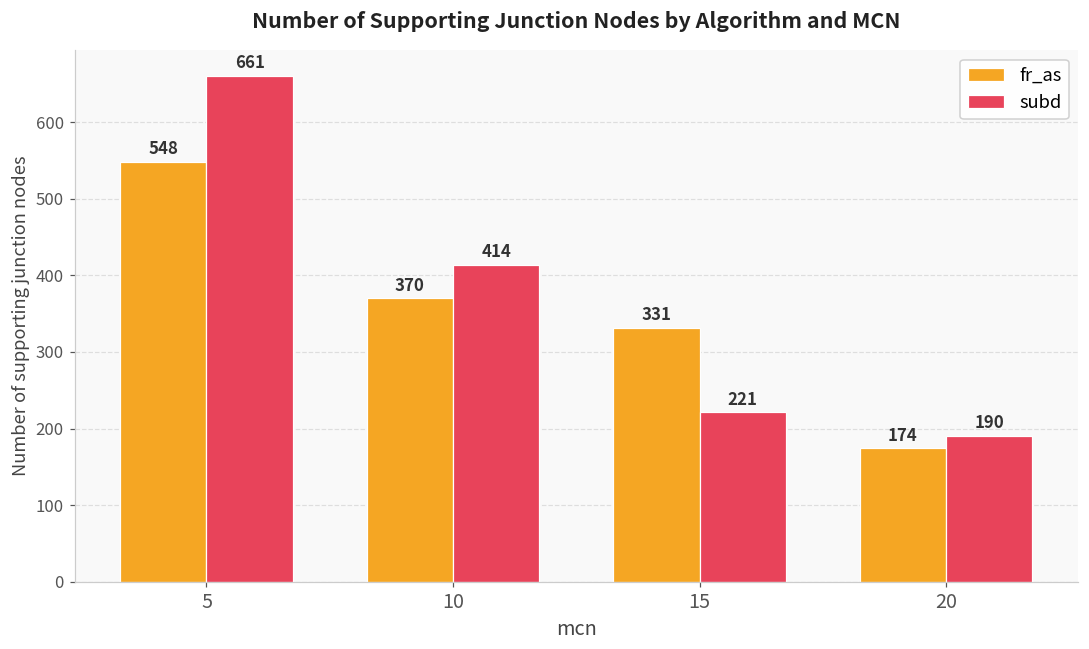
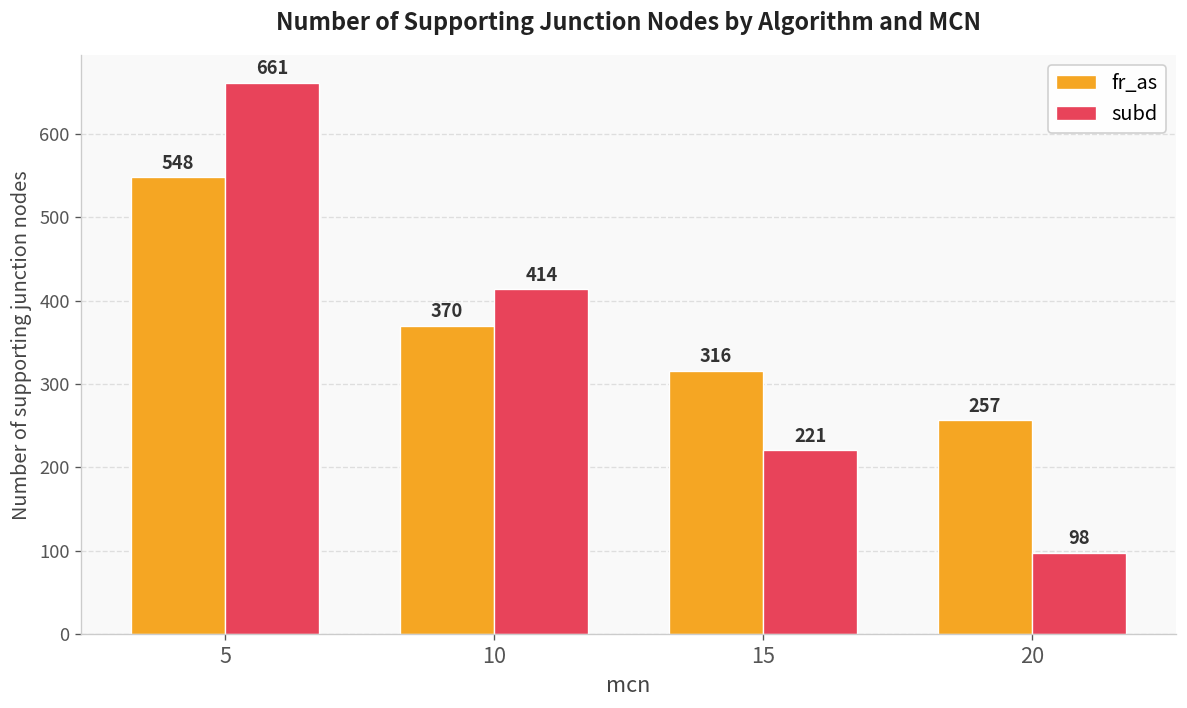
  {
    "fr_as": {
      "5": 548,
      "10": 370,
-     "15": 331,
-     "20": 174
+     "15": 316,
+     "20": 257
    },
    "subd": {
      "5": 661,
      "10": 414,
      "15": 221,
-     "20": 190
+     "20": 98
    }
  }
